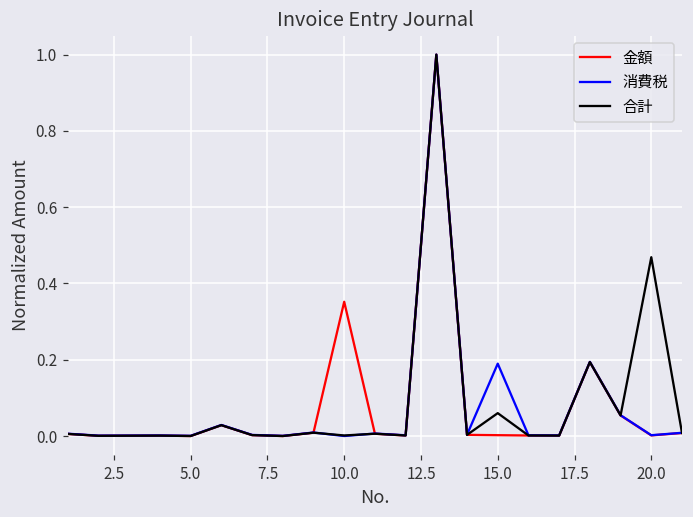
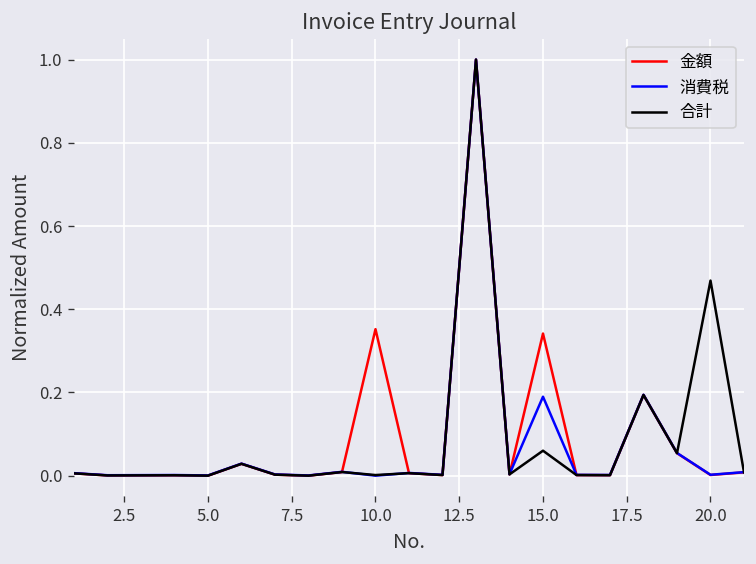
  {
    "金額": {
      "10.0": 0.35,
-     "15.0": 0.00
+     "15.0": 0.34
    },
    "消費税": {
      "15.0": 0.19
    },
    "合計": {
      "15.0": 0.06,
      "20.0": 0.47
    }
  }
